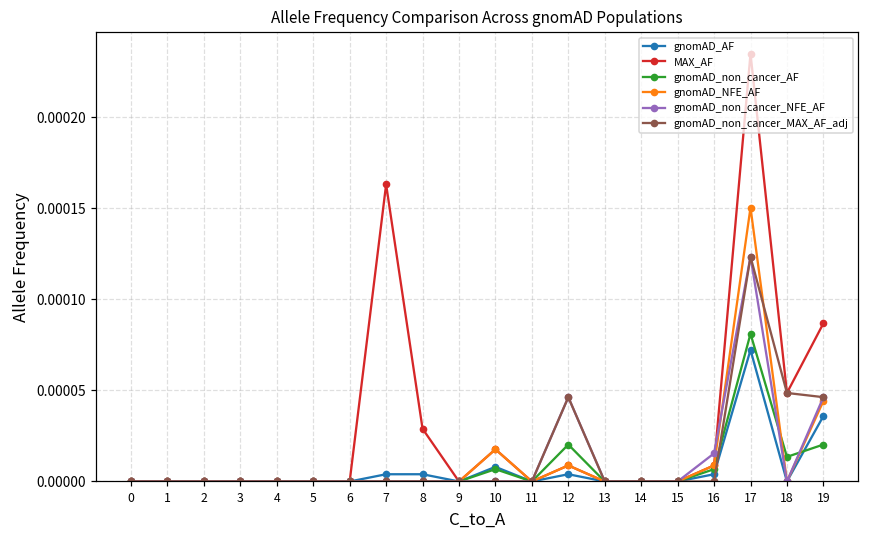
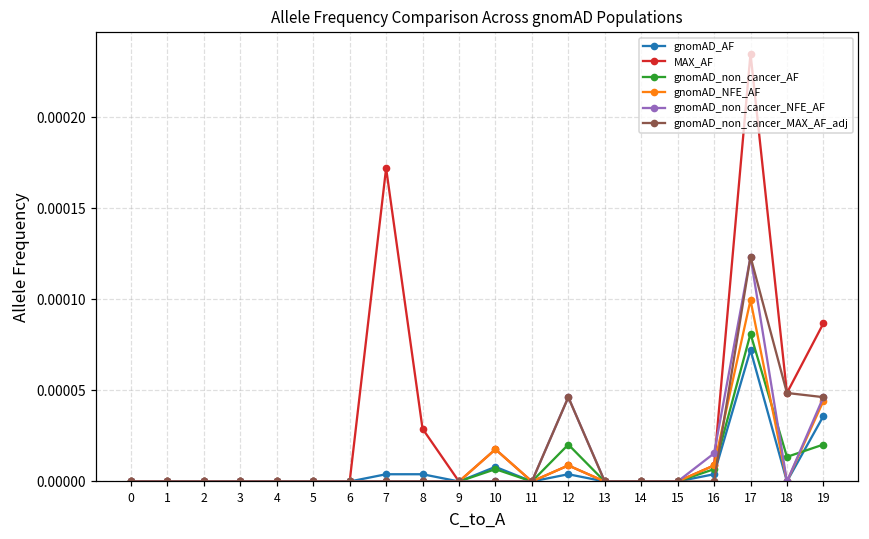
  {
    "gnomAD_AF": {
      "7": 0.000004,
      "8": 0.000004,
      "12": 0.000004,
      "16": 0.000004,
      "17": 0.000072,
      "19": 0.000036
    },
    "MAX_AF": {
-     "7": 0.000163,
+     "7": 0.000172,
      "8": 0.000029,
      "19": 0.000087
    },
    "gnomAD_non_cancer_AF": {
      "12": 0.000020,
      "16": 0.000007,
      "17": 0.000081,
      "18": 0.000014,
      "19": 0.000020
    },
    "gnomAD_NFE_AF": {
-     "17": 0.000150,
+     "17": 0.000100,
      "19": 0.000044
    },
    "gnomAD_non_cancer_NFE_AF": {
      "16": 0.000015
    },
    "gnomAD_non_cancer_MAX_AF_adj": {
      "16": 0.000000
    }
  }
